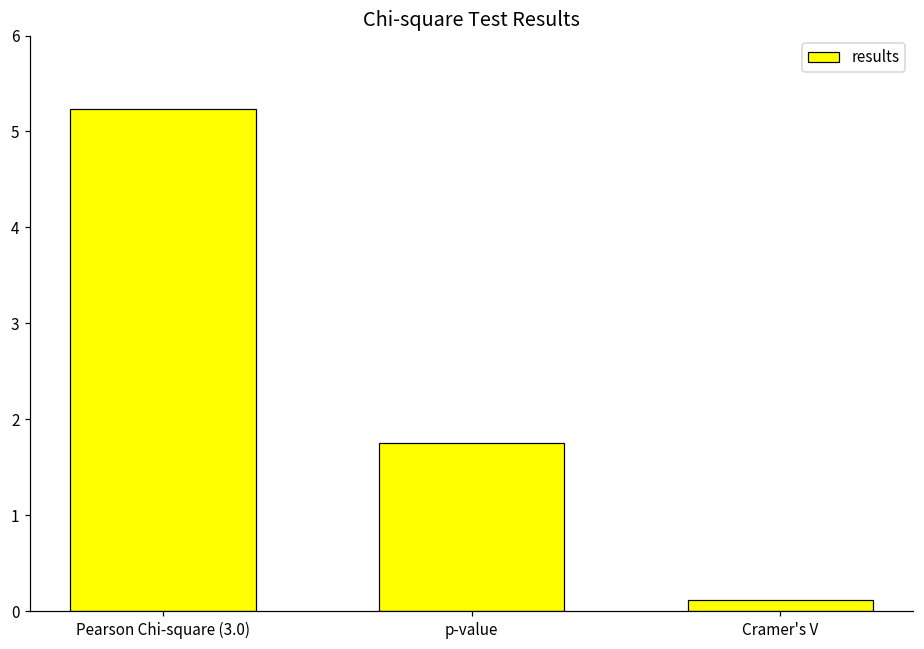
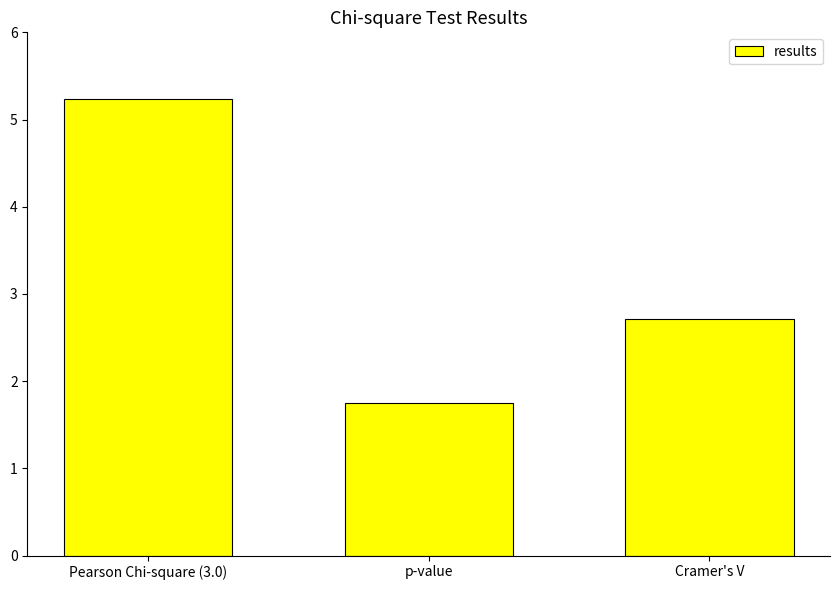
  {
    "Pearson Chi-square (3.0)": 5.2,
    "p-value": 1.8,
-   "Cramer's V": 0.1
+   "Cramer's V": 2.7
  }
